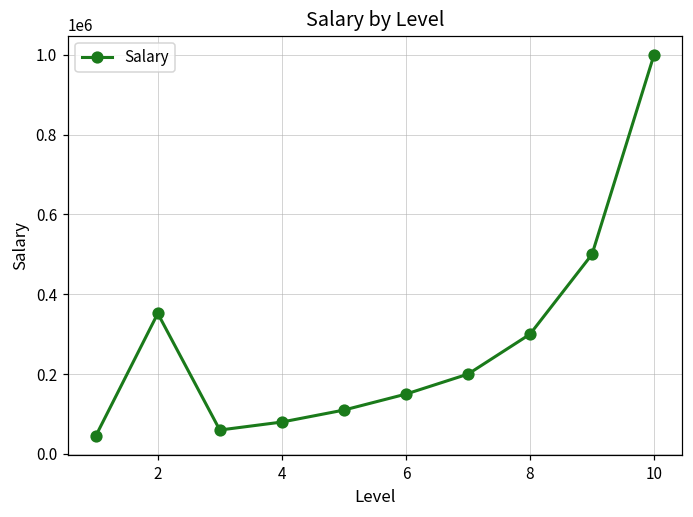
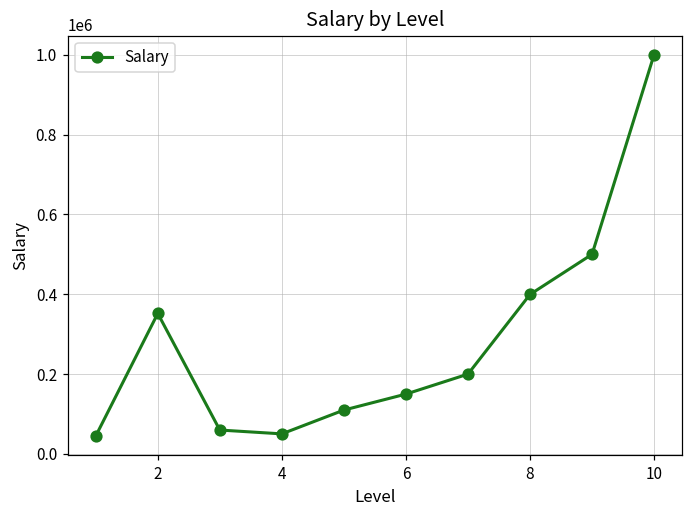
  {
    "2": 350000,
-   "4": 80000,
+   "4": 50000,
    "6": 150000,
-   "8": 300000,
+   "8": 400000,
    "10": 1000000
  }
